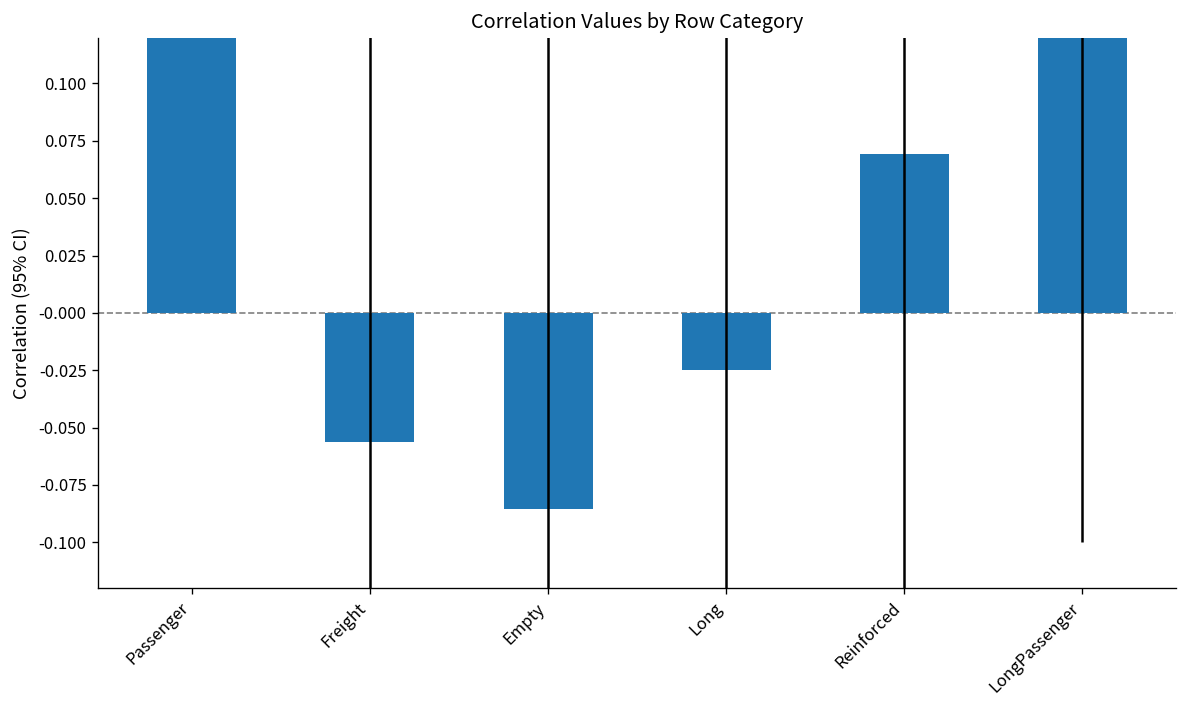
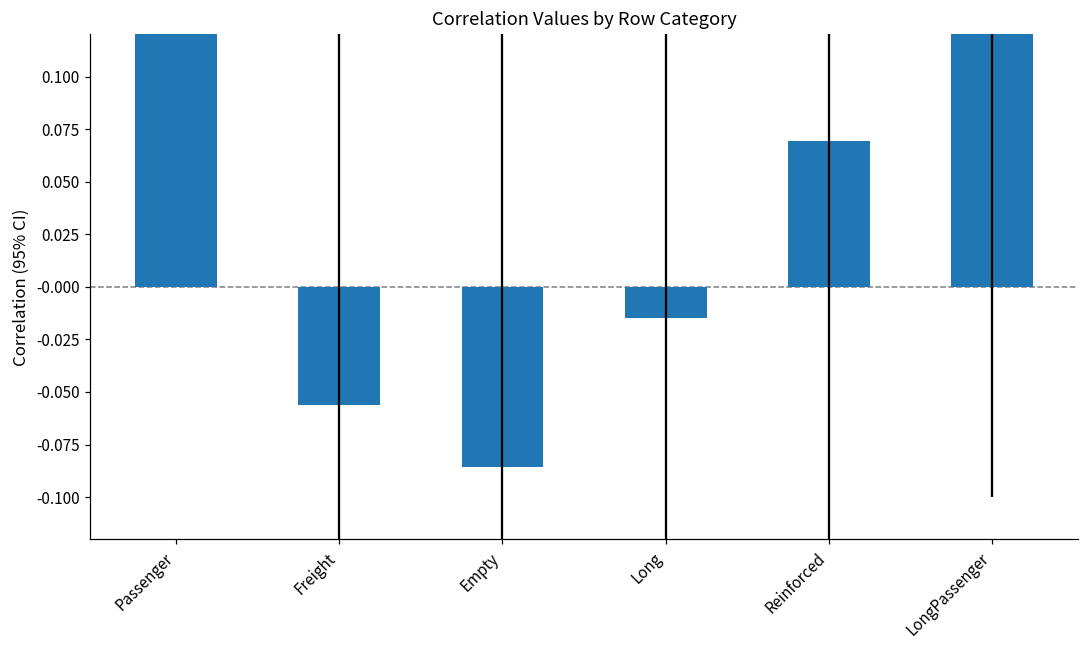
  {
    "Freight": -0.056,
    "Empty": -0.086,
-   "Long": -0.025,
+   "Long": -0.015,
    "Reinforced": 0.069
  }
